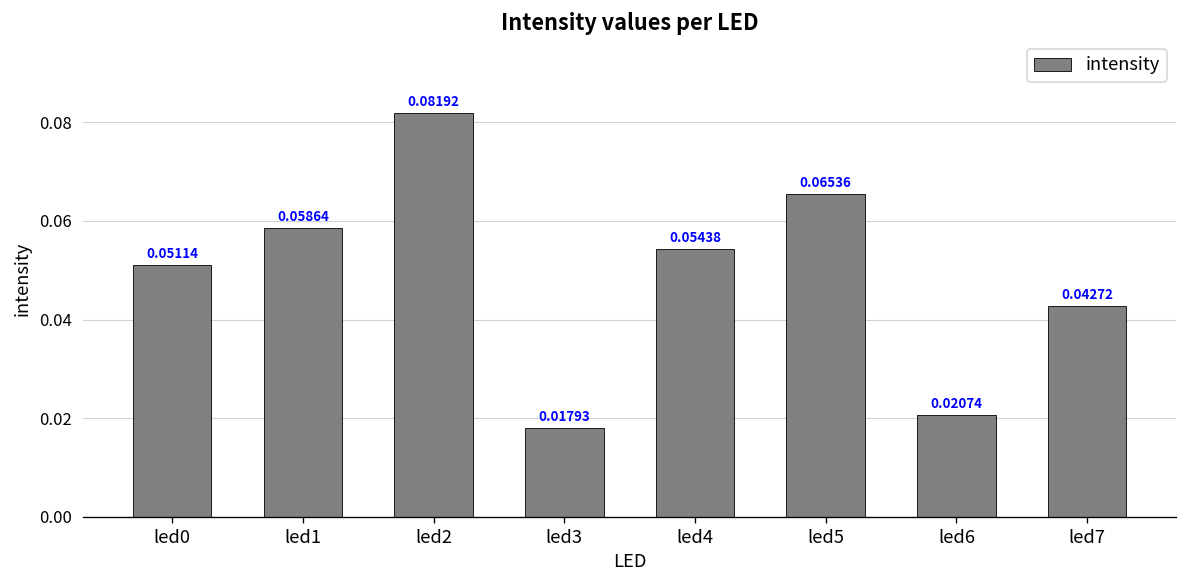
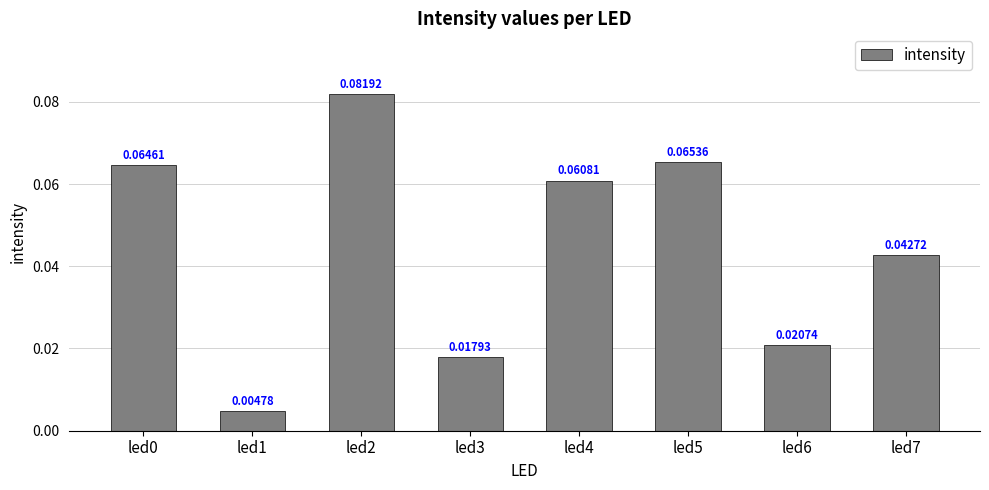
  {
-   "led0": 0.05114,
-   "led1": 0.05864,
+   "led0": 0.06461,
+   "led1": 0.00478,
    "led2": 0.08192,
    "led3": 0.01793,
-   "led4": 0.05438,
+   "led4": 0.06081,
    "led5": 0.06536,
    "led6": 0.02074,
    "led7": 0.04272
  }
